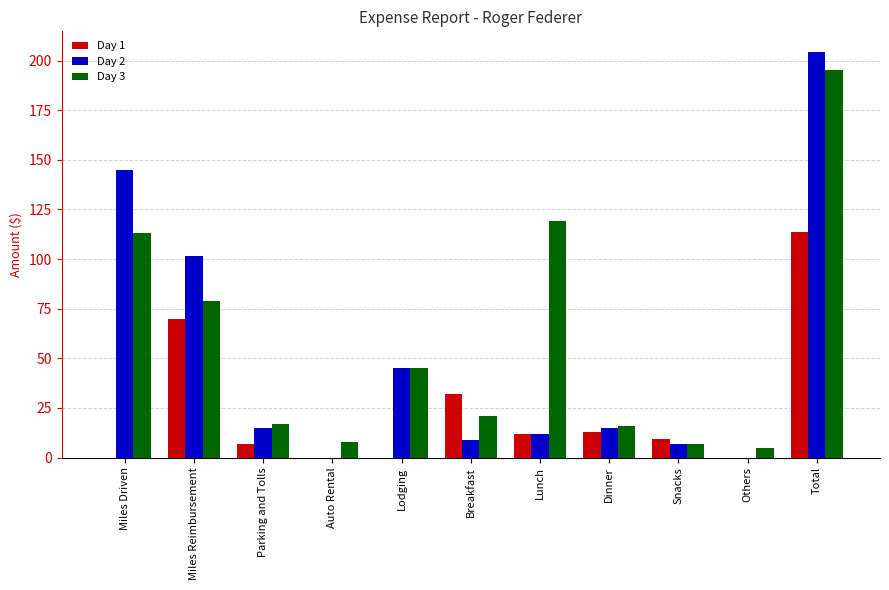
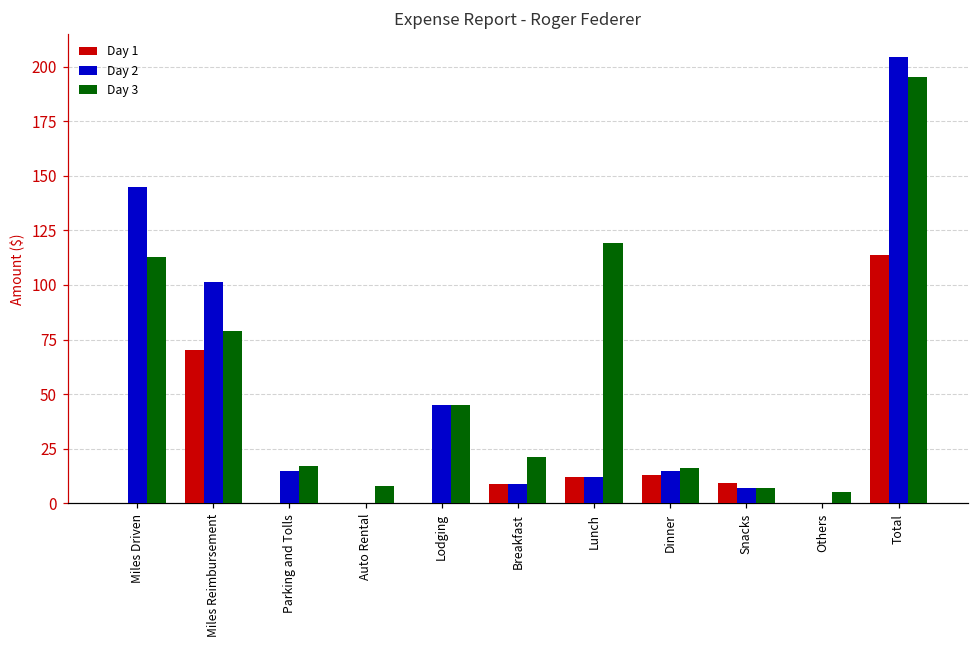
  {
    "Day 1": {
      "Miles Driven": 0,
      "Miles Reimbursement": 70,
-     "Parking and Tolls": 7,
+     "Parking and Tolls": 0,
      "Auto Rental": 0,
      "Lodging": 0,
-     "Breakfast": 32,
+     "Breakfast": 9,
      "Lunch": 12,
      "Dinner": 13,
      "Snacks": 10,
      "Others": 0,
      "Total": 114
    },
    "Day 2": {
      "Miles Driven": 145,
      "Miles Reimbursement": 102,
      "Parking and Tolls": 15,
      "Auto Rental": 0,
      "Lodging": 45,
      "Breakfast": 9,
      "Lunch": 12,
      "Dinner": 15,
      "Snacks": 7,
      "Others": 0,
      "Total": 205
    },
    "Day 3": {
      "Miles Driven": 113,
      "Miles Reimbursement": 79,
      "Parking and Tolls": 17,
      "Auto Rental": 8,
      "Lodging": 45,
      "Breakfast": 21,
      "Lunch": 119,
      "Dinner": 16,
      "Snacks": 7,
      "Others": 5,
      "Total": 195
    }
  }
